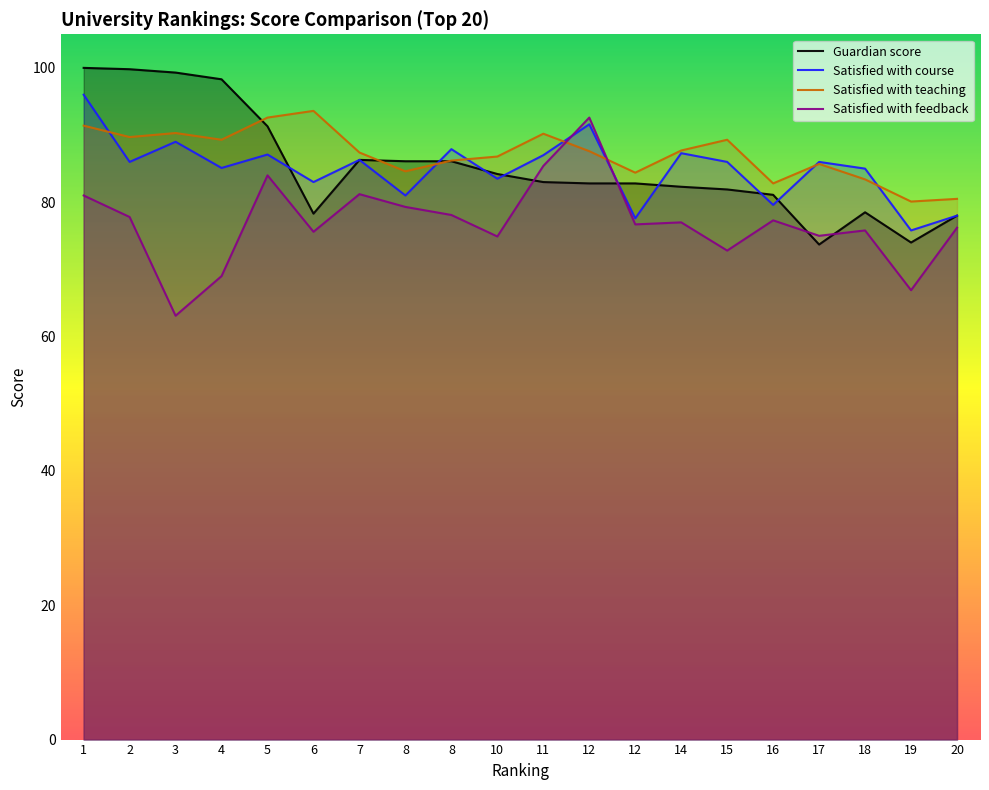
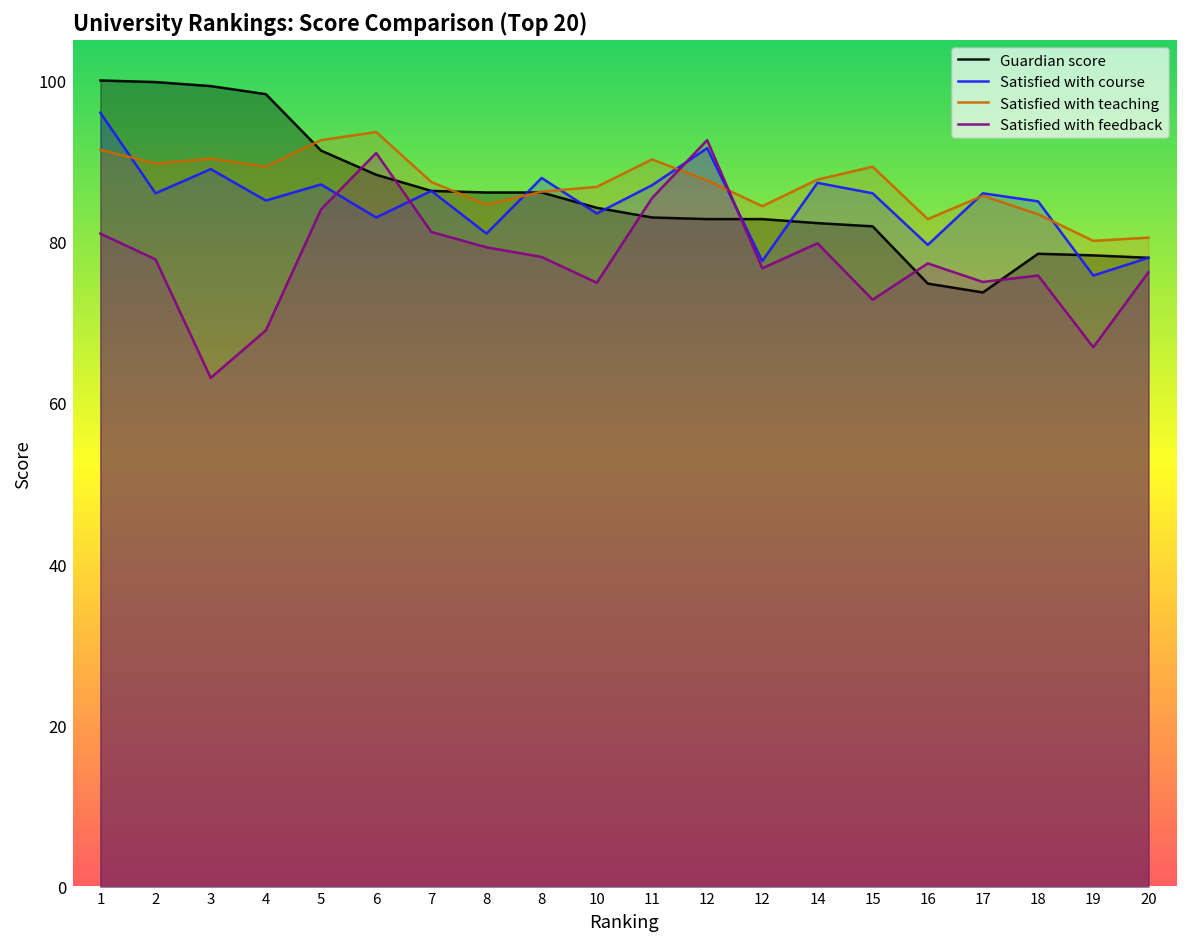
  {
    "Guardian score": {
      "1": 100,
      "2": 100,
      "3": 99,
      "4": 98,
      "5": 91,
-     "6": 78,
+     "6": 88,
      "10": 84,
      "11": 83,
      "14": 82,
      "15": 82,
-     "16": 81,
+     "16": 75,
      "17": 74,
      "18": 79,
-     "19": 74
+     "19": 78
    },
    "Satisfied with course": {
      "1": 96,
      "2": 86,
      "3": 89,
      "4": 85,
      "5": 87,
      "6": 83,
      "10": 84,
      "11": 87,
      "14": 87,
      "15": 86,
      "16": 80,
      "18": 85,
      "19": 76
    },
    "Satisfied with teaching": {
      "1": 91,
      "2": 90,
      "3": 90,
      "4": 89,
      "5": 93,
      "6": 94,
      "7": 87,
      "10": 87,
      "11": 90,
      "14": 88,
      "15": 89,
      "16": 83,
      "18": 83,
      "19": 80,
      "20": 81
    },
    "Satisfied with feedback": {
      "1": 81,
      "2": 78,
      "3": 63,
      "4": 69,
      "5": 84,
-     "6": 76,
+     "6": 91,
      "7": 81,
      "10": 75,
      "11": 85,
-     "14": 77,
+     "14": 80,
      "15": 73,
      "16": 77,
      "17": 75,
      "18": 76,
      "19": 67,
      "20": 76
    }
  }
